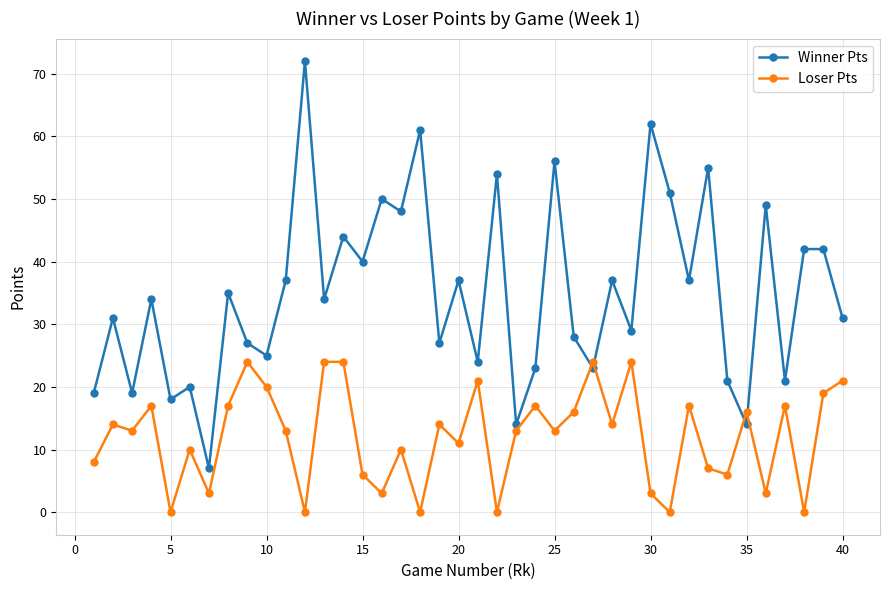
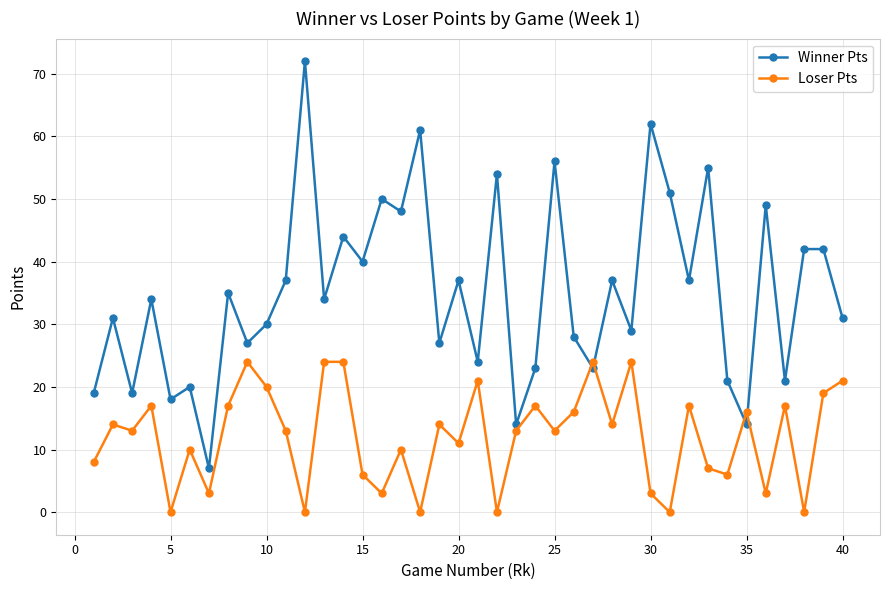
  {
    "Winner Pts": {
      "5": 18,
-     "10": 25,
+     "10": 30,
      "15": 40,
      "20": 37,
      "25": 56,
      "30": 62,
      "35": 14,
      "40": 31
    },
    "Loser Pts": {
      "5": 0,
      "10": 20,
      "15": 6,
      "20": 11,
      "25": 13,
      "30": 3,
      "35": 16,
      "40": 21
    }
  }
